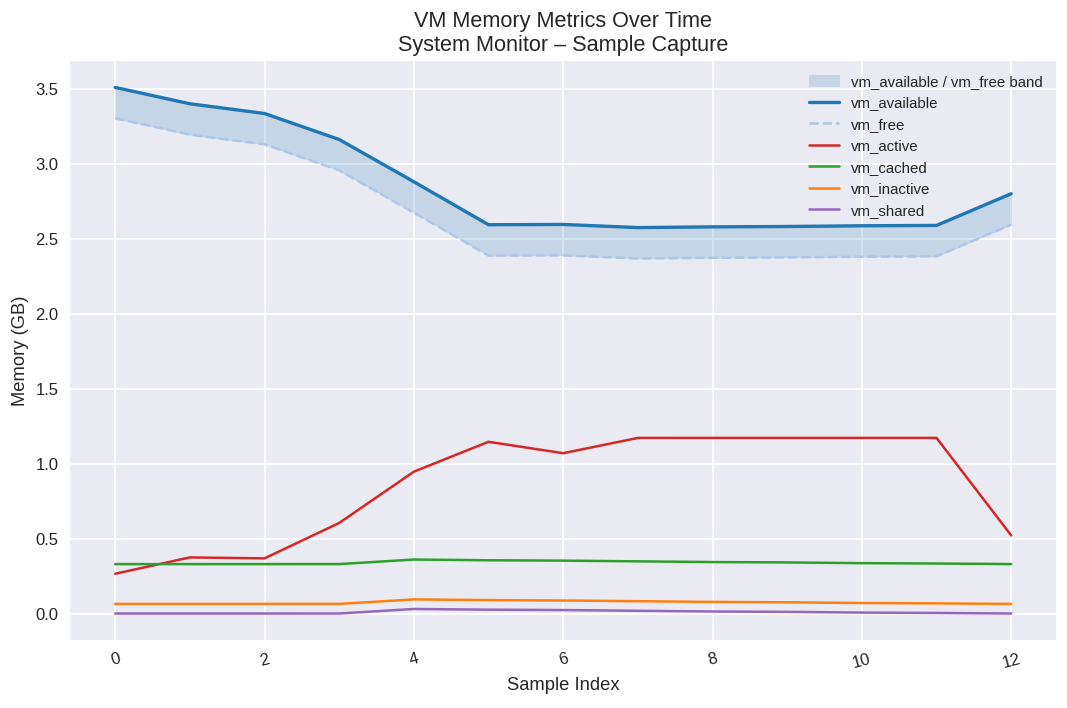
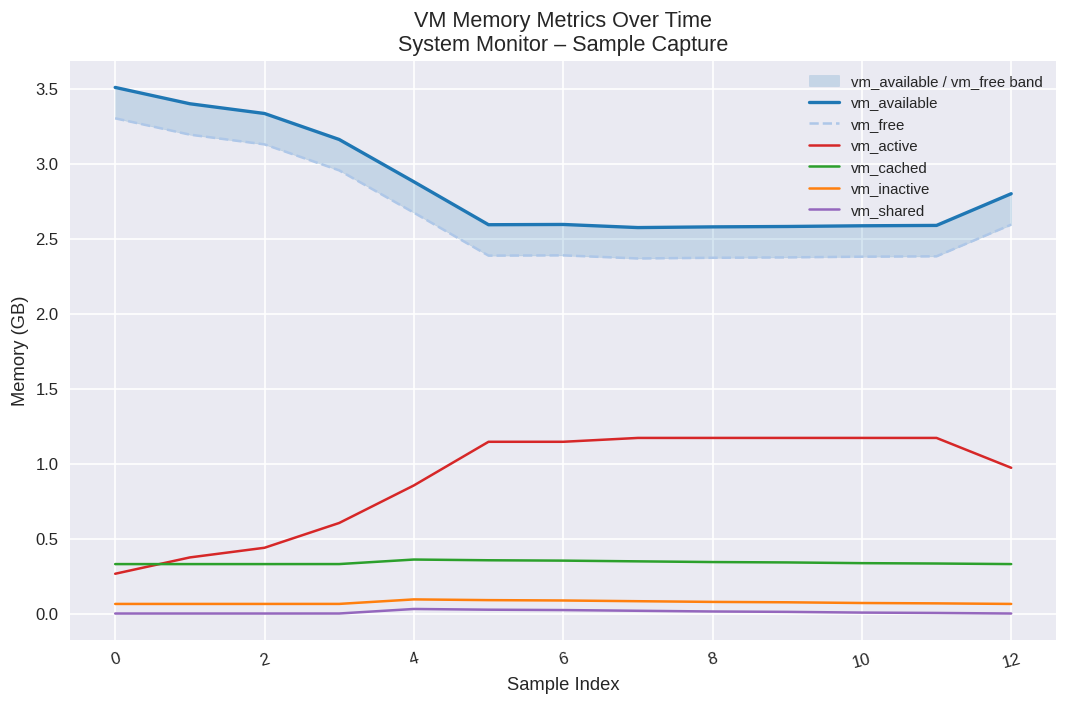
  {
    "vm_active": {
      "0": 0.27,
-     "2": 0.37,
-     "4": 0.95,
-     "6": 1.07,
+     "2": 0.44,
+     "4": 0.86,
+     "6": 1.15,
      "8": 1.17,
      "10": 1.17,
-     "12": 0.52
+     "12": 0.97
    },
    "vm_cached": {
      "0": 0.33,
      "2": 0.33,
      "4": 0.36,
      "6": 0.35,
      "8": 0.35,
      "10": 0.34,
      "12": 0.33
    },
    "vm_inactive": {
      "0": 0.07,
      "2": 0.07,
      "4": 0.10,
      "6": 0.09,
      "8": 0.08,
      "10": 0.07,
      "12": 0.07
    },
    "vm_shared": {
      "0": 0.00,
      "2": 0.00,
      "4": 0.03,
      "6": 0.03,
      "8": 0.02,
      "10": 0.01,
      "12": 0.00
    }
  }
